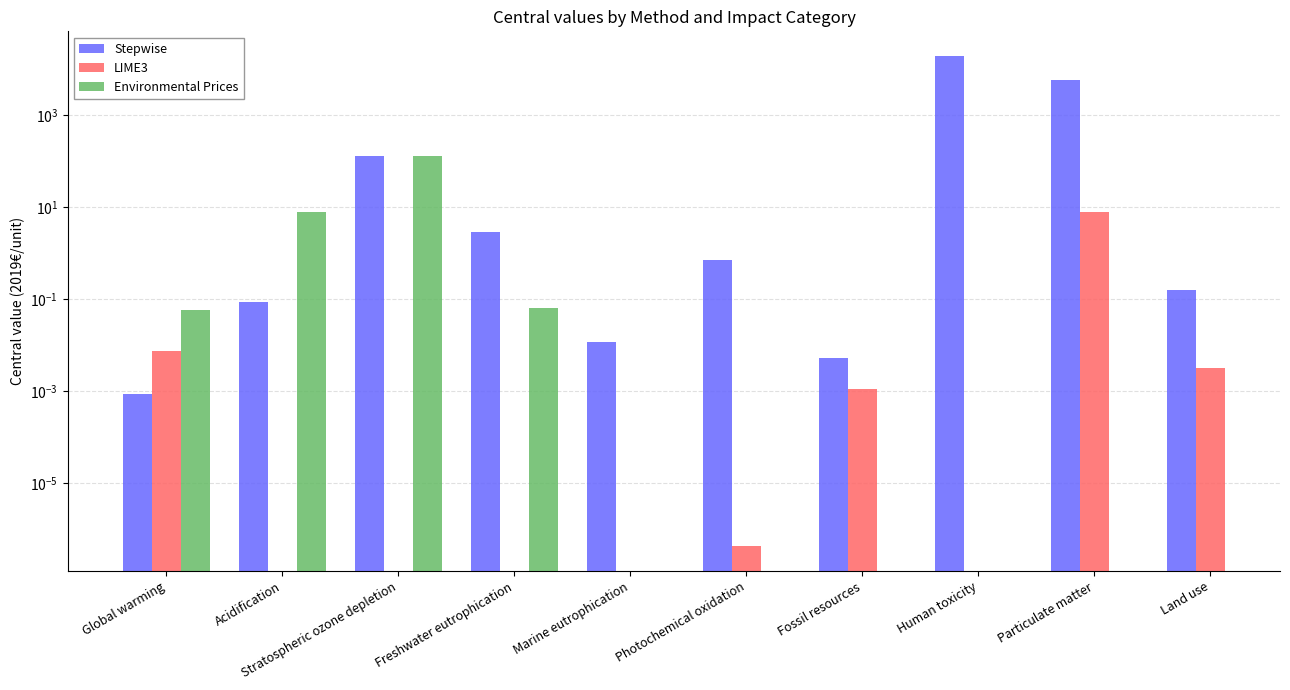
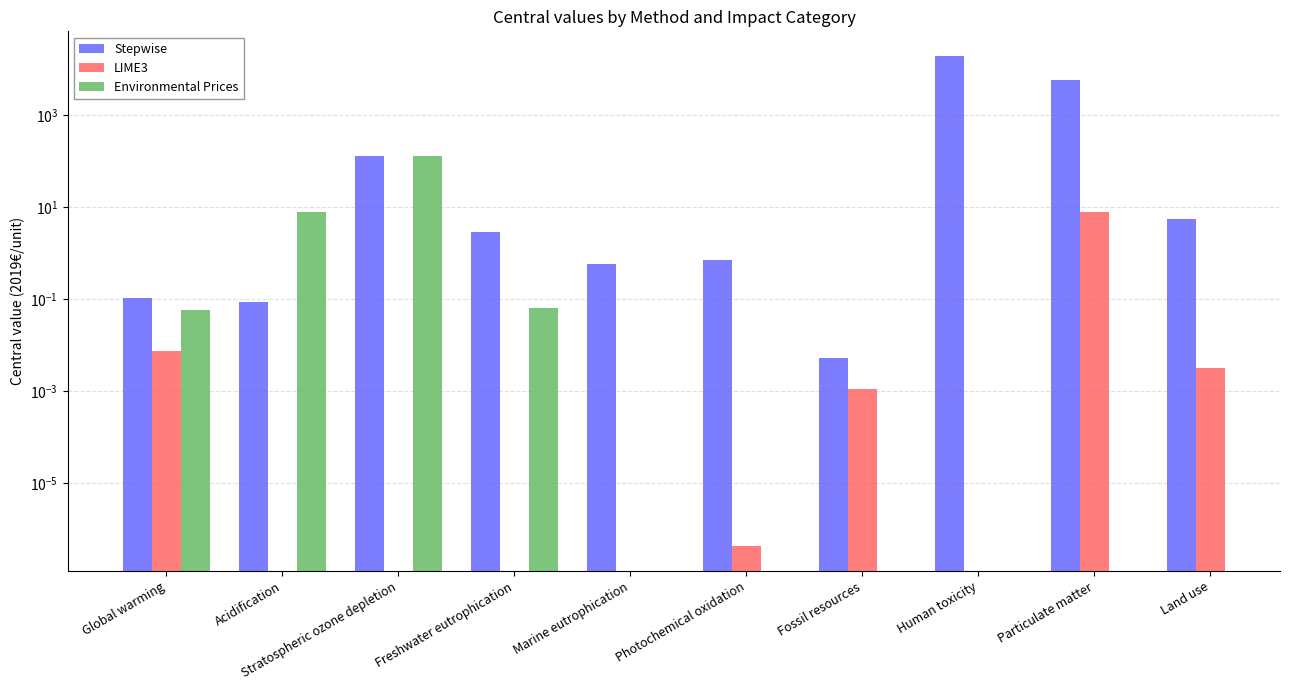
  {
    "Stepwise": {
-     "Global warming": 0.0009,
+     "Global warming": 0.11,
      "Acidification": 0.09,
      "Stratospheric ozone depletion": 130,
      "Freshwater eutrophication": 3,
-     "Marine eutrophication": 0.012,
+     "Marine eutrophication": 0.6,
      "Photochemical oxidation": 0.7,
      "Fossil resources": 0.005,
      "Human toxicity": 20000,
      "Particulate matter": 6000,
-     "Land use": 0.16
+     "Land use": 6
    },
    "LIME3": {
      "Global warming": 0.007,
      "Photochemical oxidation": 0.0000004,
      "Fossil resources": 0.0011,
      "Particulate matter": 8,
      "Land use": 0.003
    }
  }
